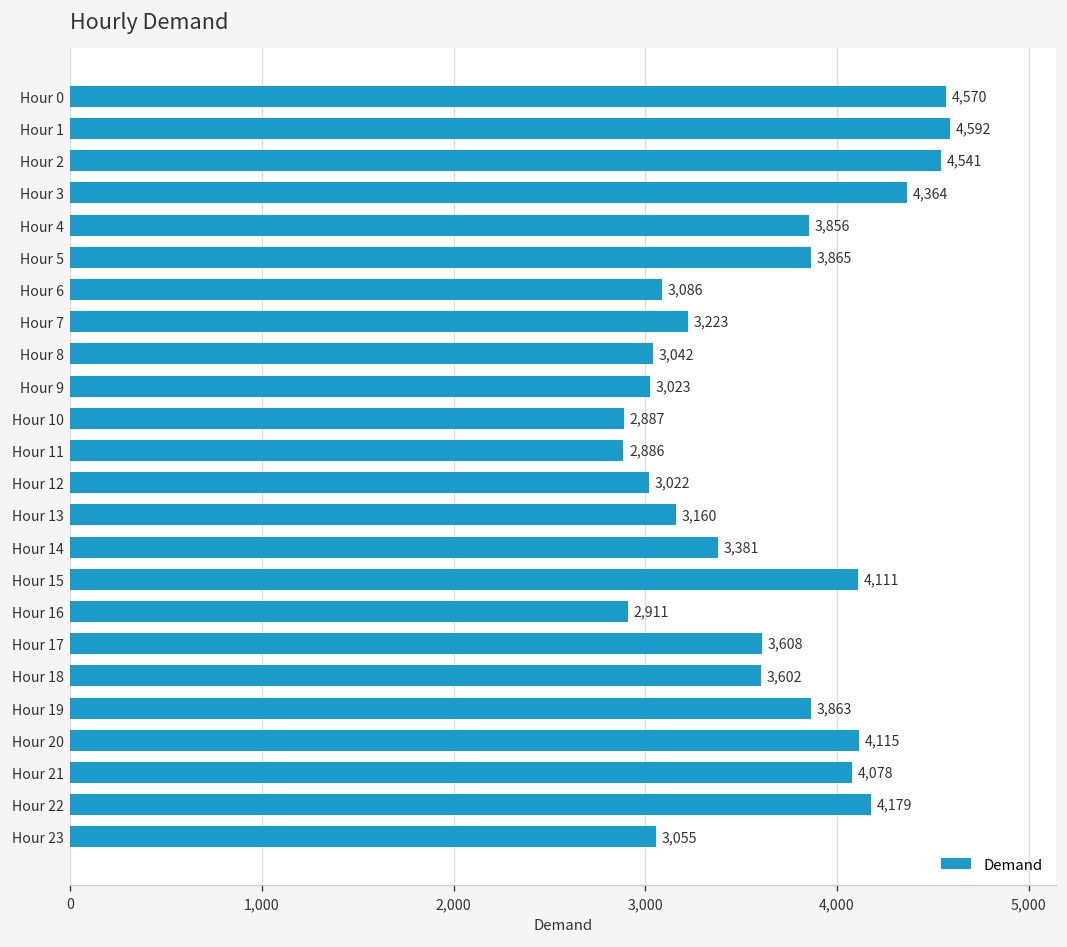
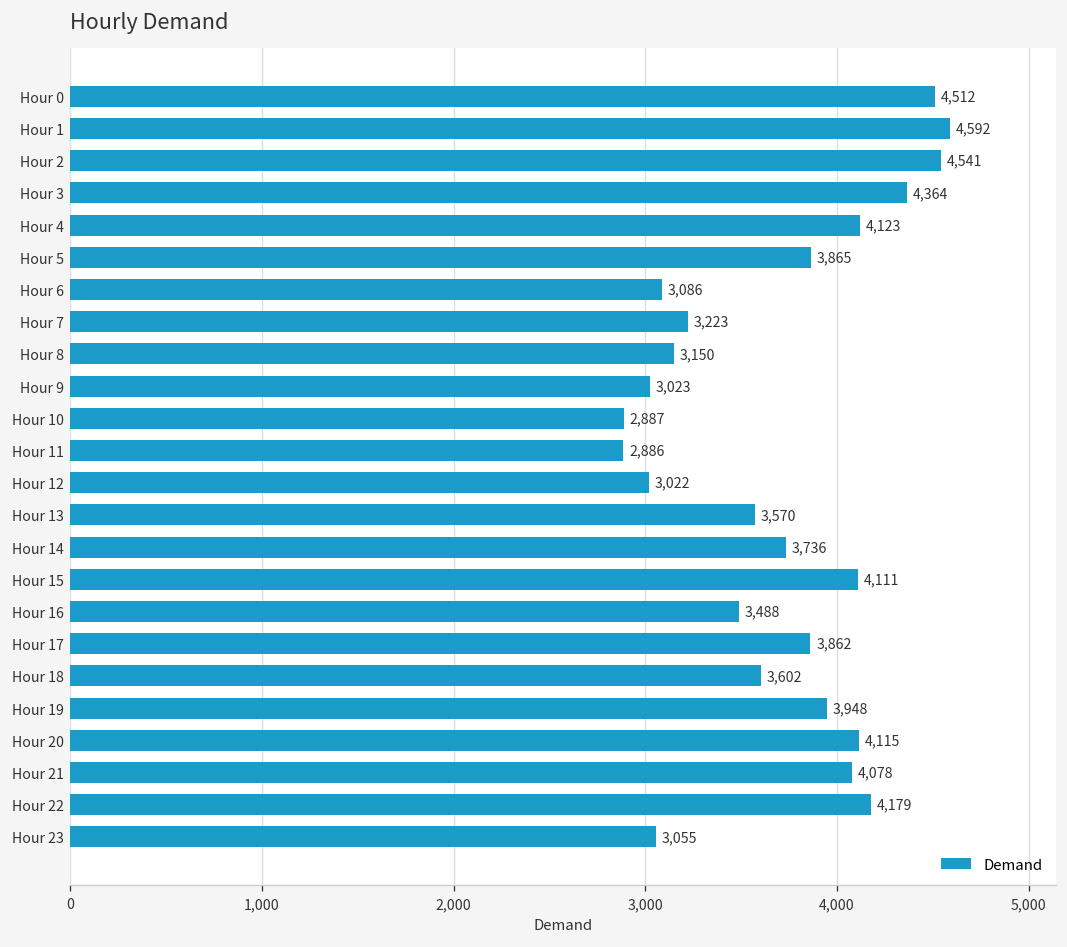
  {
-   "Hour 0": "4,570",
+   "Hour 0": "4,512",
    "Hour 1": "4,592",
    "Hour 2": "4,541",
    "Hour 3": "4,364",
-   "Hour 4": "3,856",
+   "Hour 4": "4,123",
    "Hour 5": "3,865",
    "Hour 6": "3,086",
    "Hour 7": "3,223",
-   "Hour 8": "3,042",
+   "Hour 8": "3,150",
    "Hour 9": "3,023",
    "Hour 10": "2,887",
    "Hour 11": "2,886",
    "Hour 12": "3,022",
-   "Hour 13": "3,160",
-   "Hour 14": "3,381",
+   "Hour 13": "3,570",
+   "Hour 14": "3,736",
    "Hour 15": "4,111",
-   "Hour 16": "2,911",
-   "Hour 17": "3,608",
+   "Hour 16": "3,488",
+   "Hour 17": "3,862",
    "Hour 18": "3,602",
-   "Hour 19": "3,863",
+   "Hour 19": "3,948",
    "Hour 20": "4,115",
    "Hour 21": "4,078",
    "Hour 22": "4,179",
    "Hour 23": "3,055"
  }
